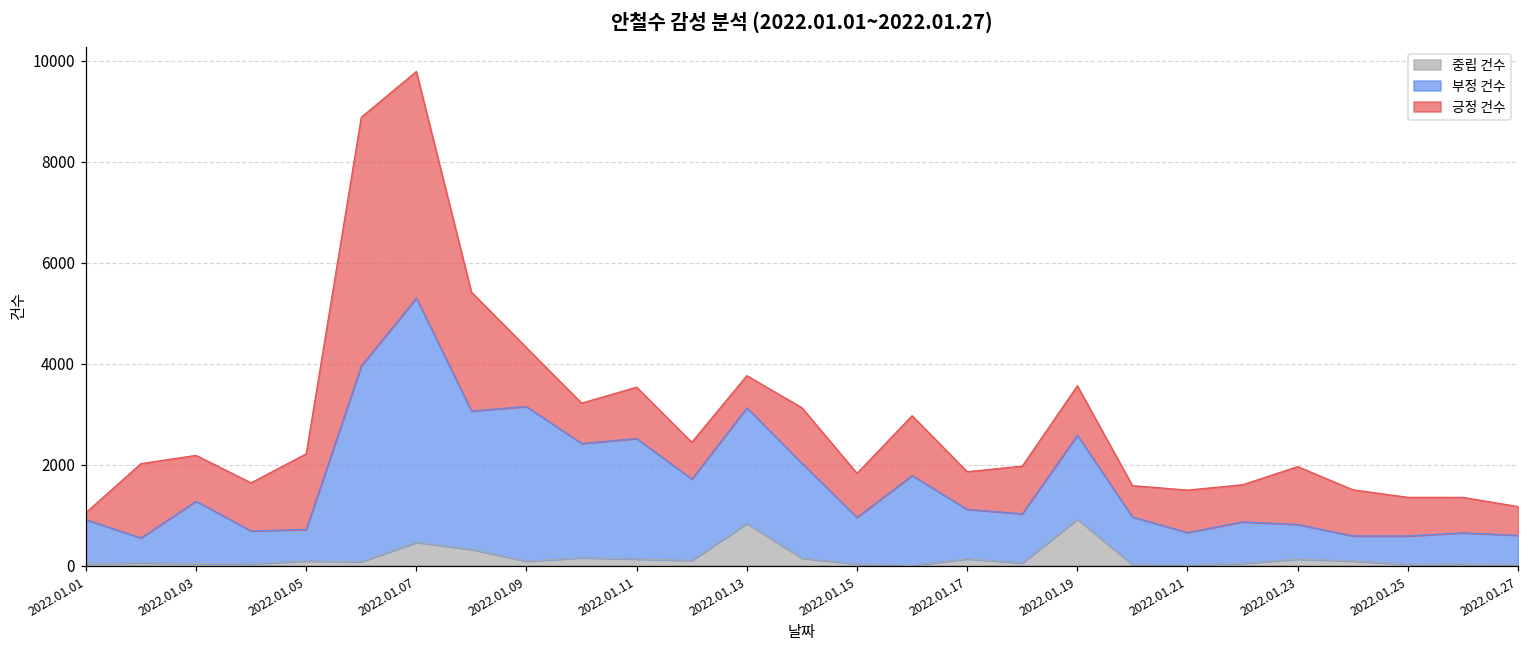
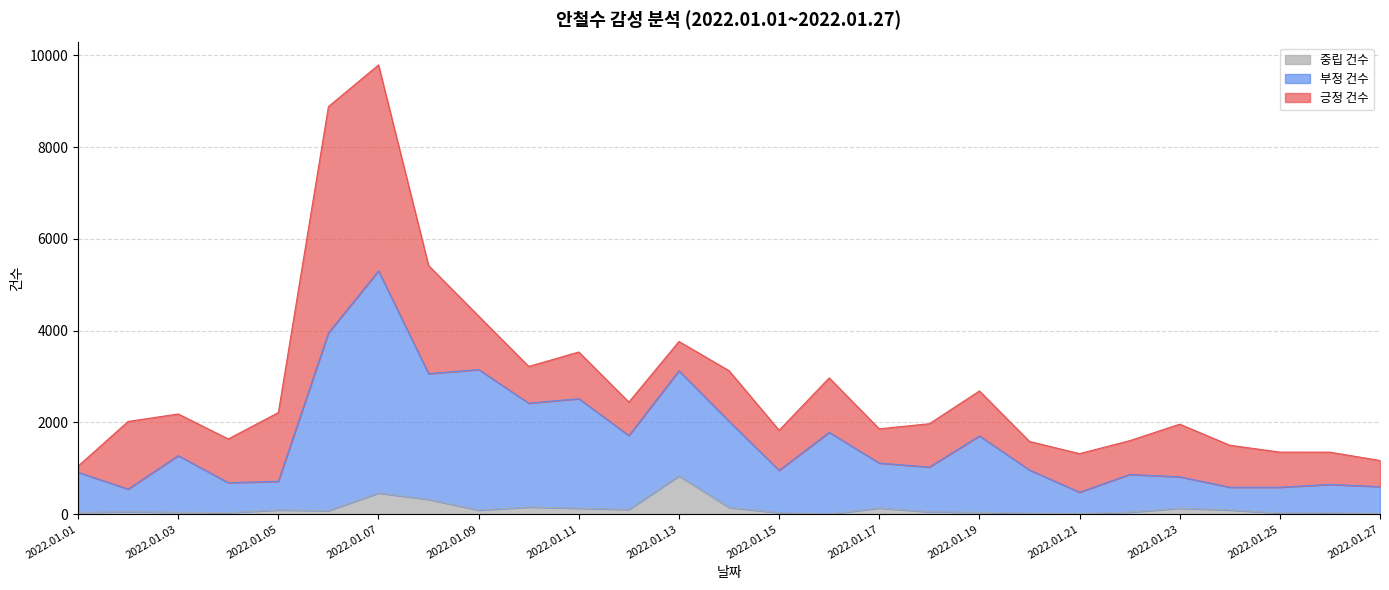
  {
    "중립 건수": {
      "2022.01.01": 0,
      "2022.01.03": 0,
      "2022.01.05": 100,
      "2022.01.07": 500,
      "2022.01.09": 100,
      "2022.01.11": 100,
      "2022.01.13": 800,
      "2022.01.15": 0,
      "2022.01.17": 100,
-     "2022.01.19": 900,
+     "2022.01.19": 0,
      "2022.01.21": 0,
      "2022.01.23": 100,
      "2022.01.25": 0,
      "2022.01.27": 0
    },
    "부정 건수": {
      "2022.01.01": 900,
      "2022.01.03": 1200,
      "2022.01.05": 600,
      "2022.01.07": 4800,
      "2022.01.09": 3100,
      "2022.01.11": 2400,
      "2022.01.13": 2300,
      "2022.01.15": 900,
      "2022.01.17": 1000,
      "2022.01.19": 1700,
-     "2022.01.21": 600,
+     "2022.01.21": 500,
      "2022.01.23": 700,
      "2022.01.25": 600,
      "2022.01.27": 600
    },
    "긍정 건수": {
      "2022.01.01": 100,
      "2022.01.03": 900,
      "2022.01.05": 1500,
      "2022.01.07": 4500,
      "2022.01.09": 1200,
      "2022.01.11": 1000,
      "2022.01.13": 600,
      "2022.01.15": 900,
      "2022.01.17": 700,
      "2022.01.19": 1000,
      "2022.01.21": 800,
      "2022.01.23": 1100,
      "2022.01.25": 800,
      "2022.01.27": 600
    }
  }
